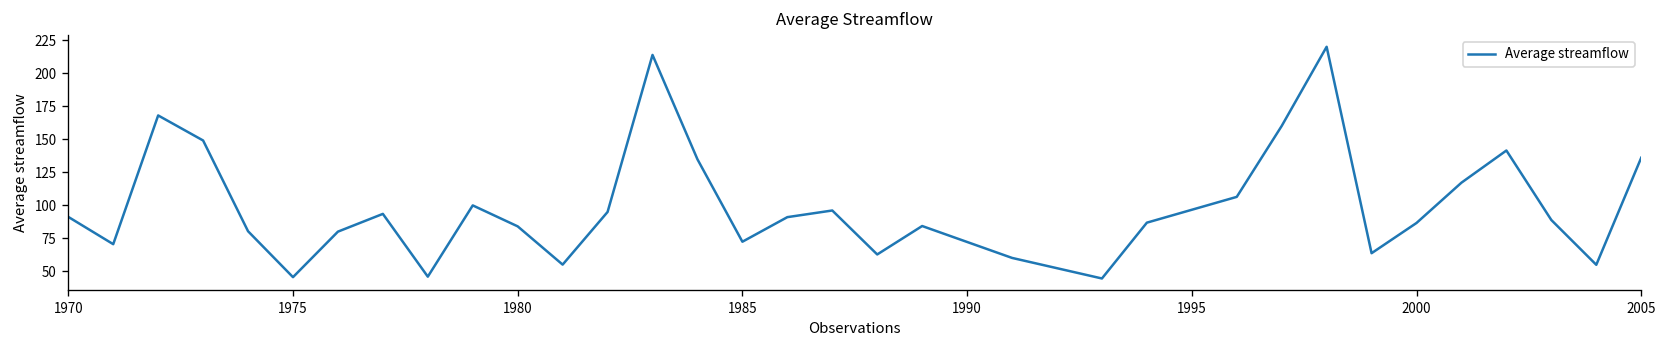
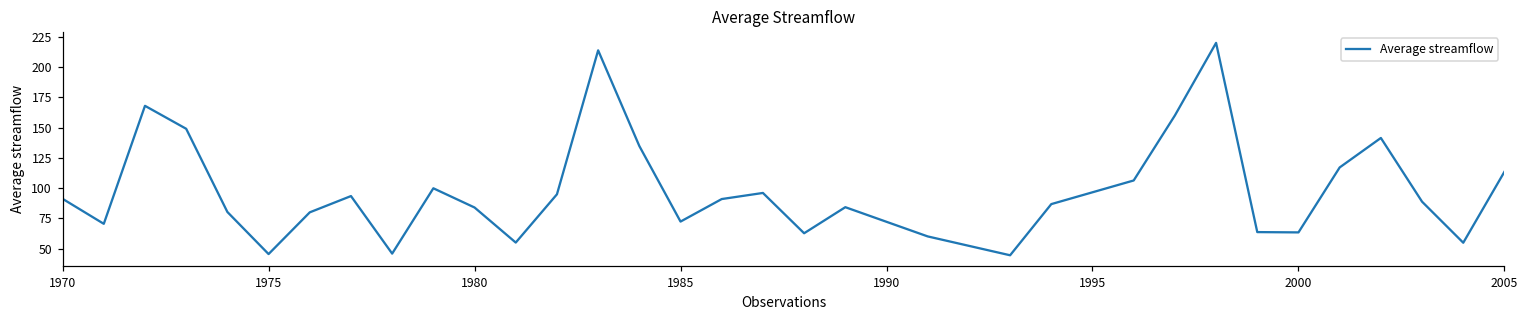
  {
    "1970": 91,
    "1975": 45,
    "1980": 84,
    "1985": 72,
-   "2000": 87,
-   "2005": 136
+   "2000": 63,
+   "2005": 114
  }
